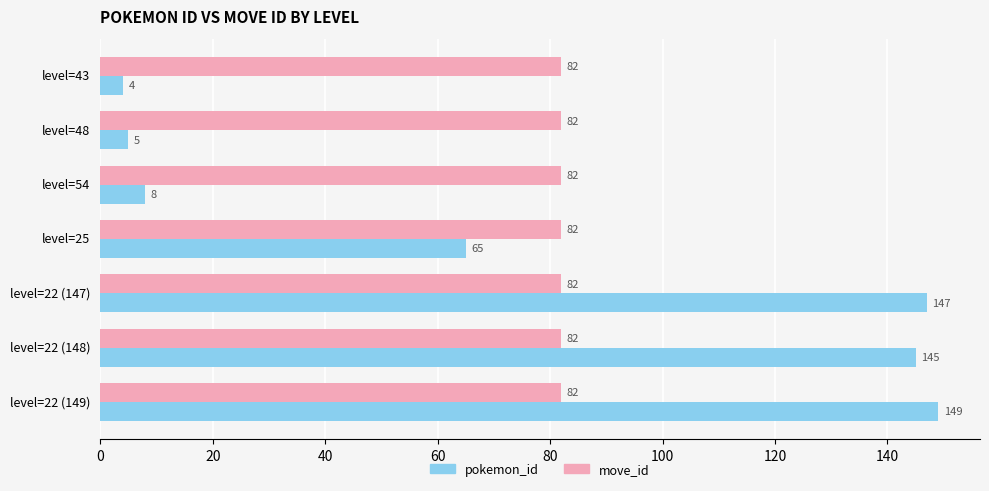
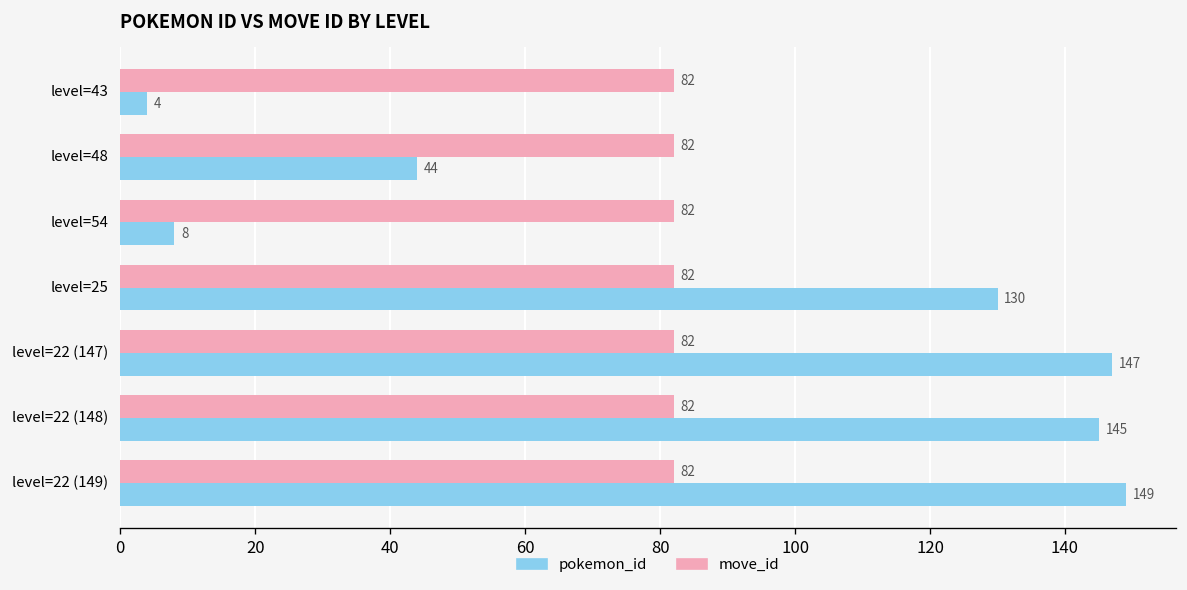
  {
    "pokemon_id": {
      "level=43": 4,
-     "level=48": 5,
+     "level=48": 44,
      "level=54": 8,
-     "level=25": 65,
+     "level=25": 130,
      "level=22 (147)": 147,
      "level=22 (148)": 145,
      "level=22 (149)": 149
    },
    "move_id": {
      "level=43": 82,
      "level=48": 82,
      "level=54": 82,
      "level=25": 82,
      "level=22 (147)": 82,
      "level=22 (148)": 82,
      "level=22 (149)": 82
    }
  }
